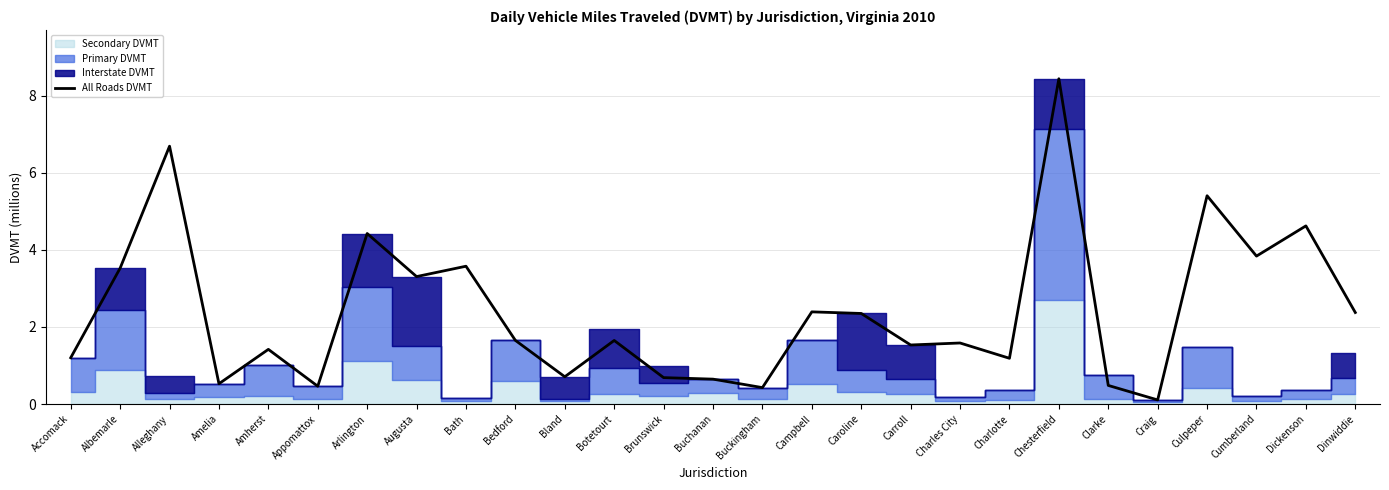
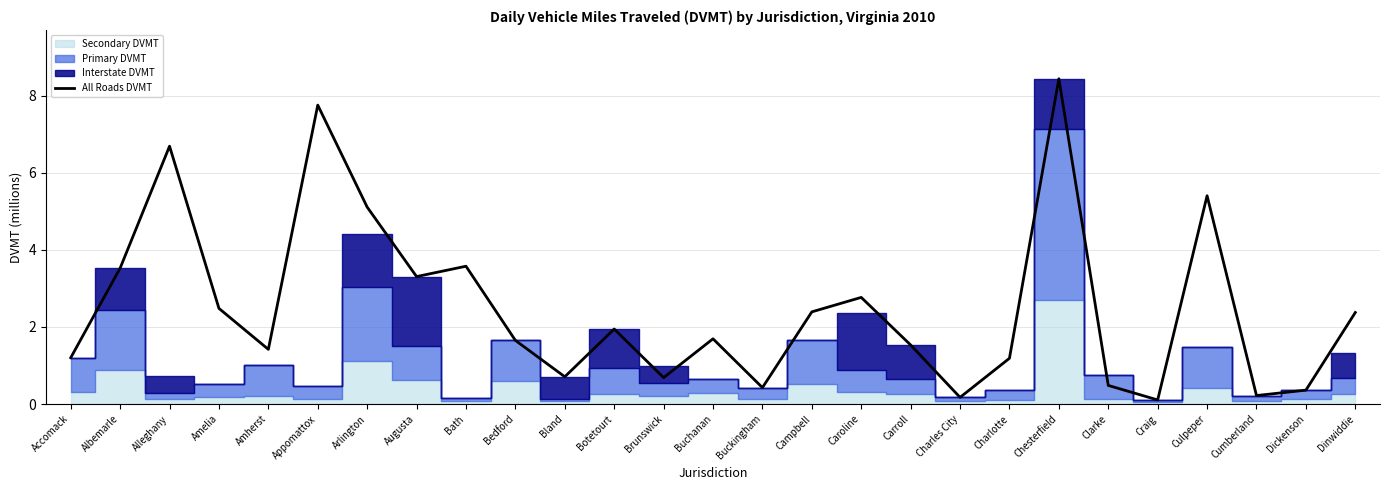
  {
    "All Roads DVMT": {
      "Albemarle": 3.5,
      "Alleghany": 6.7,
-     "Amelia": 0.5,
+     "Amelia": 2.5,
      "Amherst": 1.4,
-     "Appomattox": 0.5,
-     "Arlington": 4.4,
+     "Appomattox": 7.8,
+     "Arlington": 5.1,
      "Augusta": 3.3,
      "Bath": 3.6,
      "Bedford": 1.7,
      "Bland": 0.7,
-     "Botetourt": 1.6,
+     "Botetourt": 1.9,
      "Brunswick": 0.7,
-     "Buchanan": 0.6,
+     "Buchanan": 1.7,
      "Buckingham": 0.4,
      "Campbell": 2.4,
-     "Caroline": 2.4,
+     "Caroline": 2.8,
      "Carroll": 1.5,
-     "Charles City": 1.6,
+     "Charles City": 0.2,
      "Charlotte": 1.2,
      "Chesterfield": 8.4,
      "Clarke": 0.5,
      "Craig": 0.1,
      "Culpeper": 5.4,
-     "Cumberland": 3.8,
-     "Dickenson": 4.6,
+     "Cumberland": 0.2,
+     "Dickenson": 0.4,
      "Dinwiddie": 2.4
    }
  }
